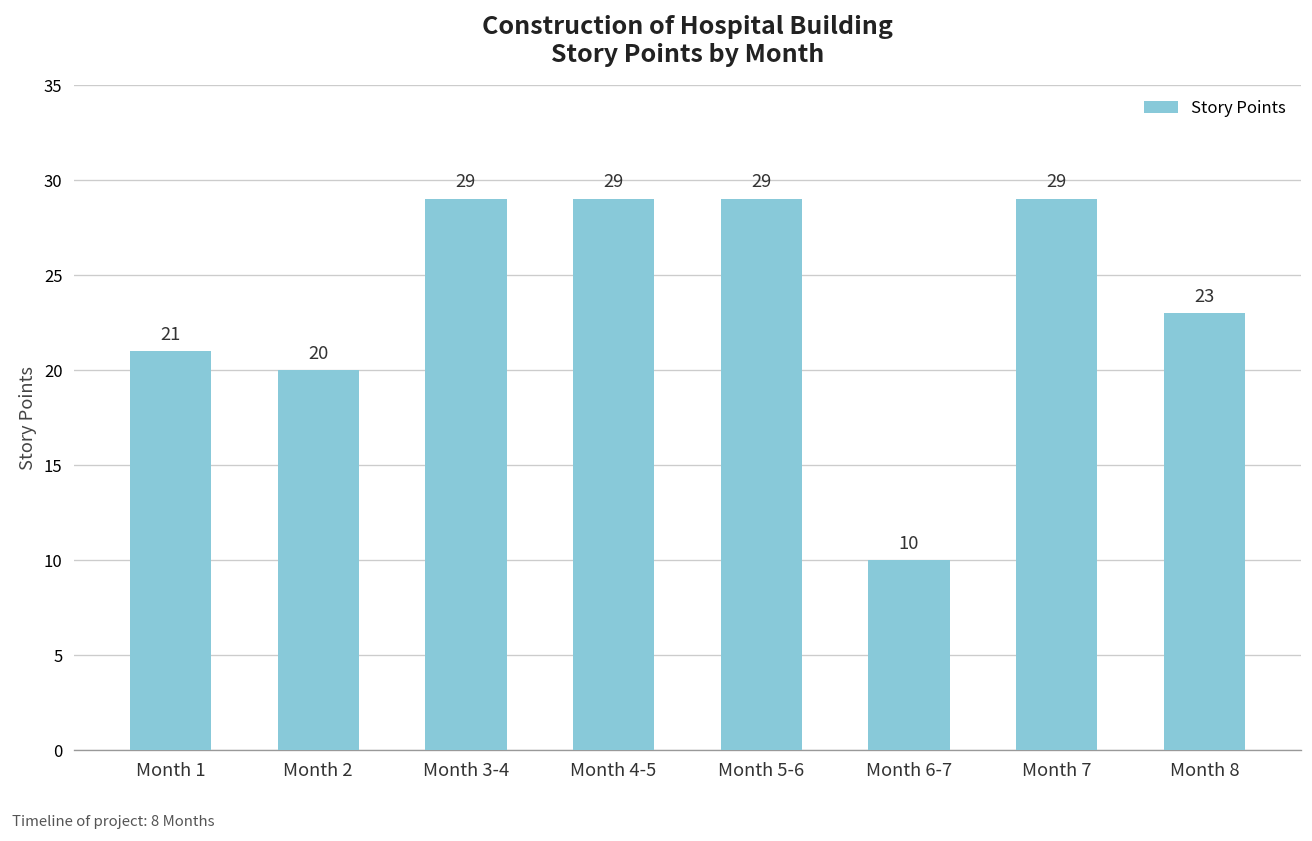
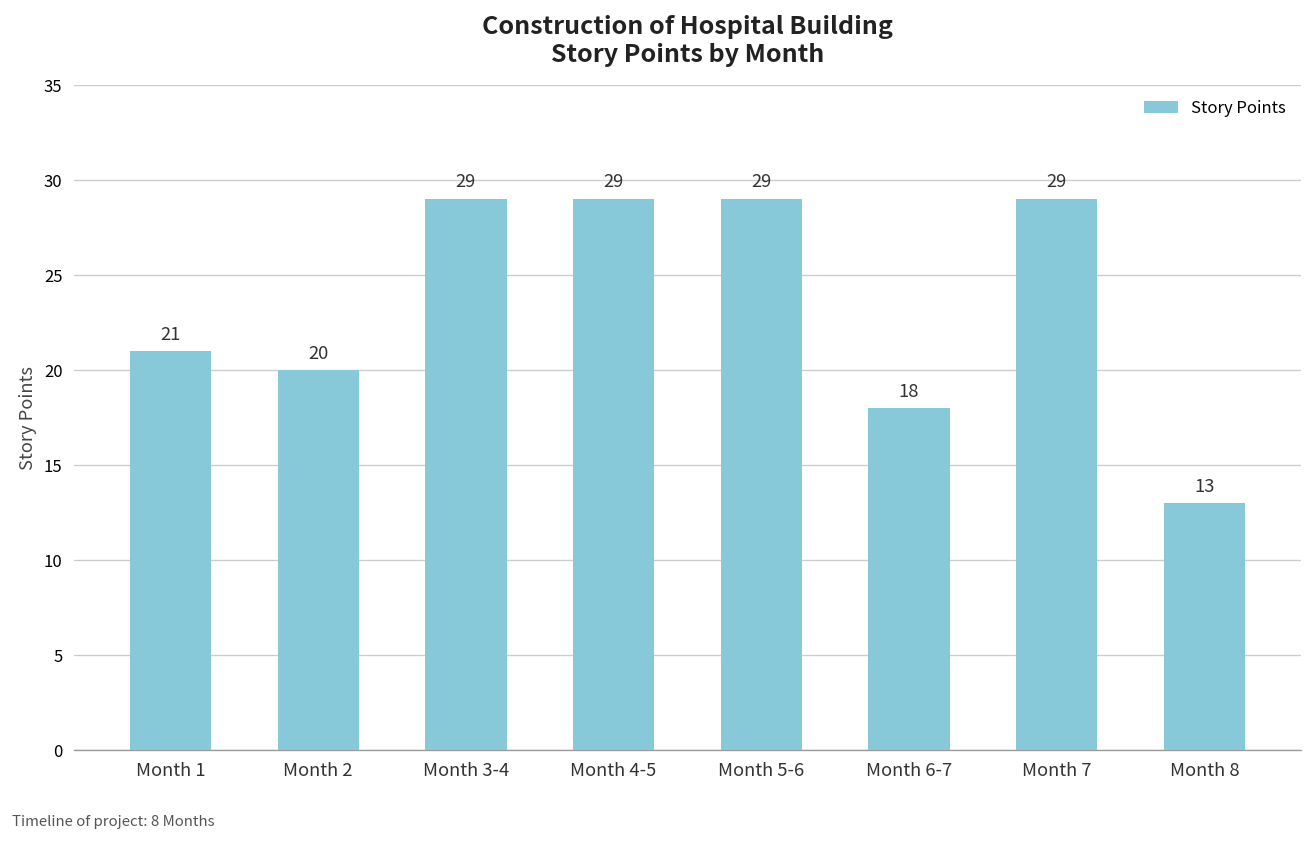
  {
    "Month 1": 21,
    "Month 2": 20,
    "Month 3-4": 29,
    "Month 4-5": 29,
    "Month 5-6": 29,
-   "Month 6-7": 10,
+   "Month 6-7": 18,
    "Month 7": 29,
-   "Month 8": 23
+   "Month 8": 13
  }
